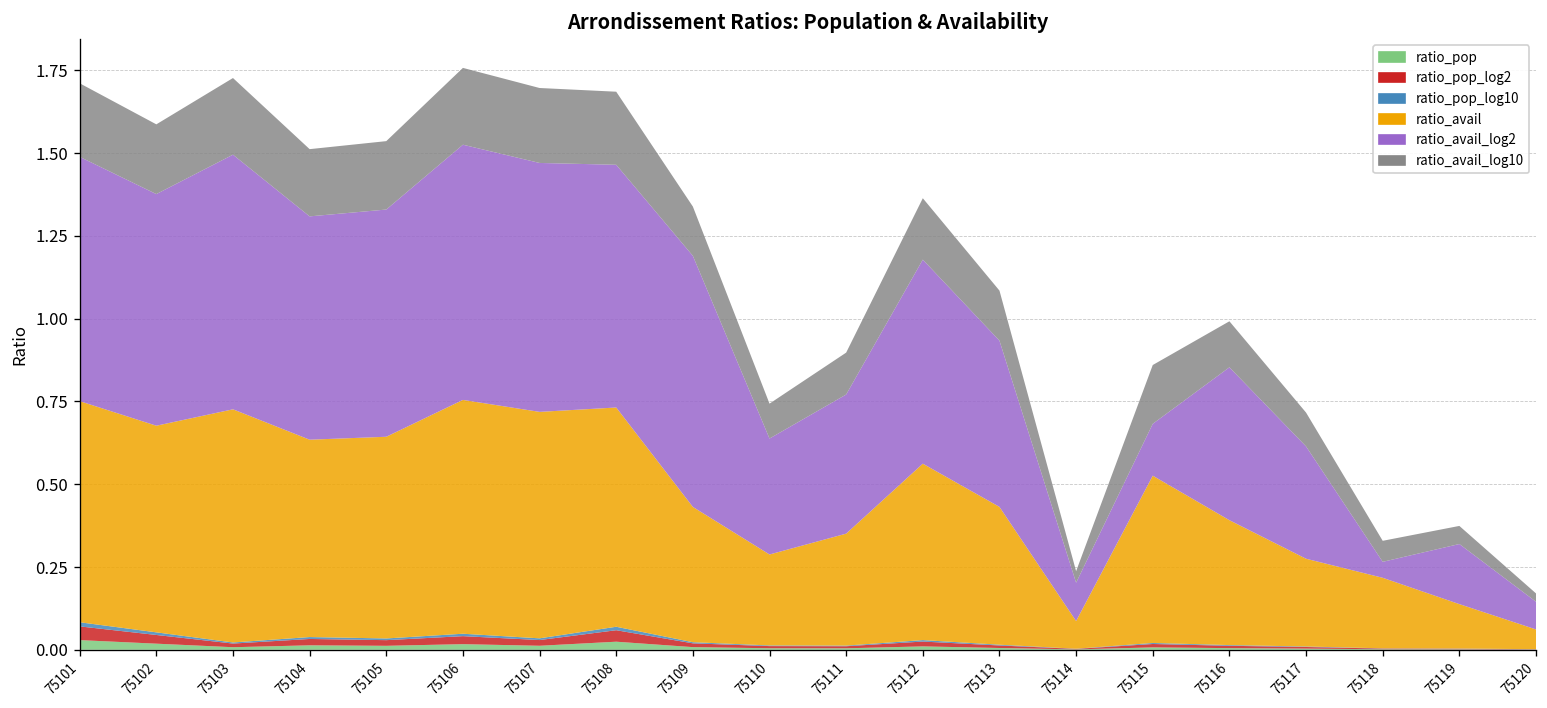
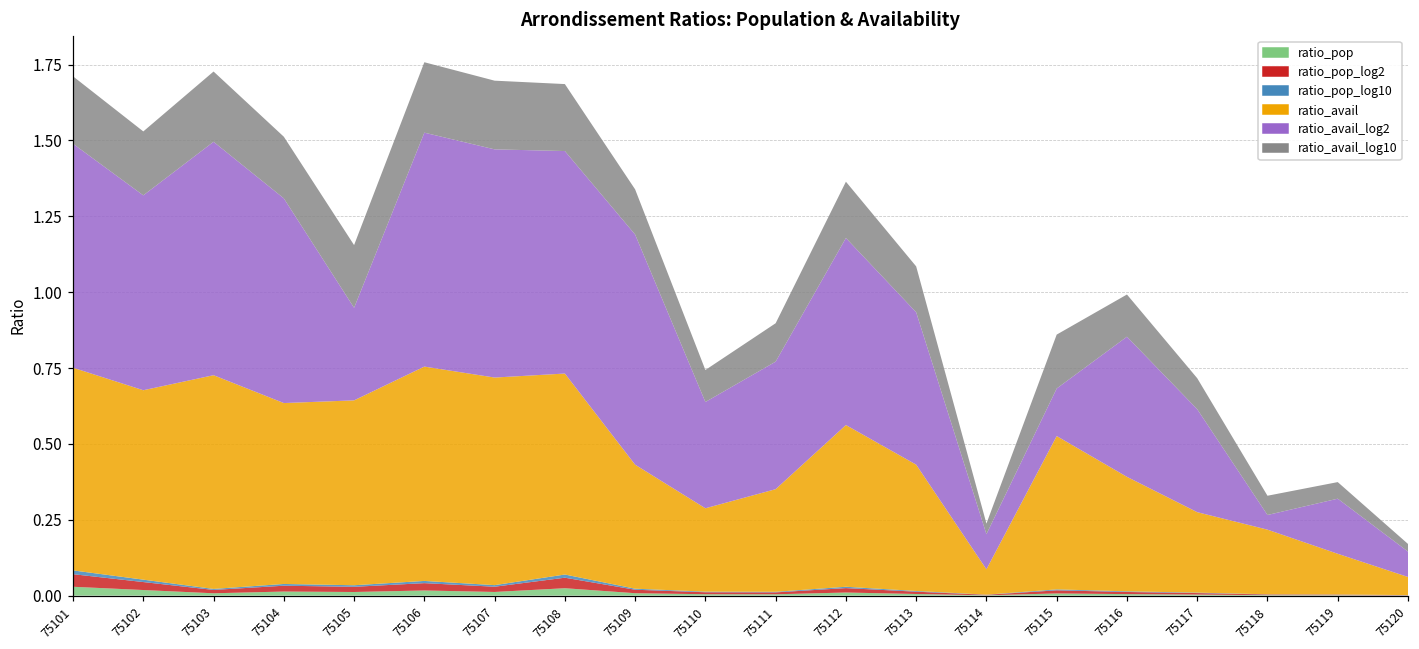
  {
    "ratio_pop": {
      "75101": 0.03,
      "75102": 0.02,
      "75104": 0.01,
      "75105": 0.01,
      "75106": 0.02,
      "75107": 0.01,
      "75108": 0.02,
      "75112": 0.01
    },
    "ratio_pop_log2": {
      "75101": 0.04,
      "75108": 0.03
    },
    "ratio_pop_log10": {
      "75101": 0.01,
      "75108": 0.01
    },
    "ratio_avail": {
      "75101": 0.67,
      "75102": 0.62,
      "75103": 0.70,
      "75104": 0.60,
      "75105": 0.61,
      "75106": 0.71,
      "75107": 0.68,
      "75108": 0.66,
      "75109": 0.41,
      "75110": 0.27,
      "75111": 0.34,
      "75112": 0.53,
      "75113": 0.42,
      "75114": 0.08,
      "75115": 0.51,
      "75116": 0.38,
      "75117": 0.27,
      "75118": 0.21,
      "75119": 0.13,
      "75120": 0.06
    },
    "ratio_avail_log2": {
      "75101": 0.74,
-     "75102": 0.70,
+     "75102": 0.64,
      "75103": 0.77,
      "75104": 0.67,
-     "75105": 0.69,
+     "75105": 0.31,
      "75106": 0.77,
      "75107": 0.75,
      "75108": 0.73,
      "75109": 0.76,
      "75110": 0.35,
      "75111": 0.42,
      "75112": 0.62,
      "75113": 0.50,
      "75114": 0.12,
      "75115": 0.16,
      "75116": 0.46,
      "75117": 0.34,
      "75118": 0.05,
      "75119": 0.18,
      "75120": 0.08
    },
    "ratio_avail_log10": {
      "75101": 0.22,
      "75102": 0.21,
      "75103": 0.23,
      "75104": 0.20,
      "75105": 0.21,
      "75106": 0.23,
      "75107": 0.23,
      "75108": 0.22,
      "75109": 0.15,
      "75110": 0.11,
      "75111": 0.13,
      "75112": 0.19,
      "75113": 0.15,
      "75114": 0.03,
      "75115": 0.18,
      "75116": 0.14,
      "75117": 0.10,
      "75118": 0.06,
      "75119": 0.05,
      "75120": 0.03
    }
  }
